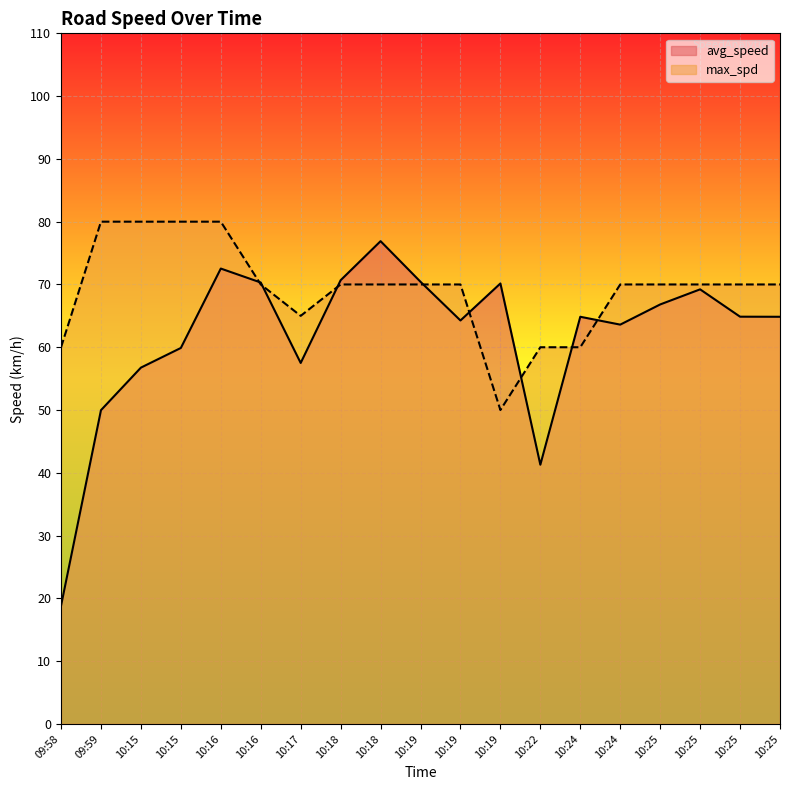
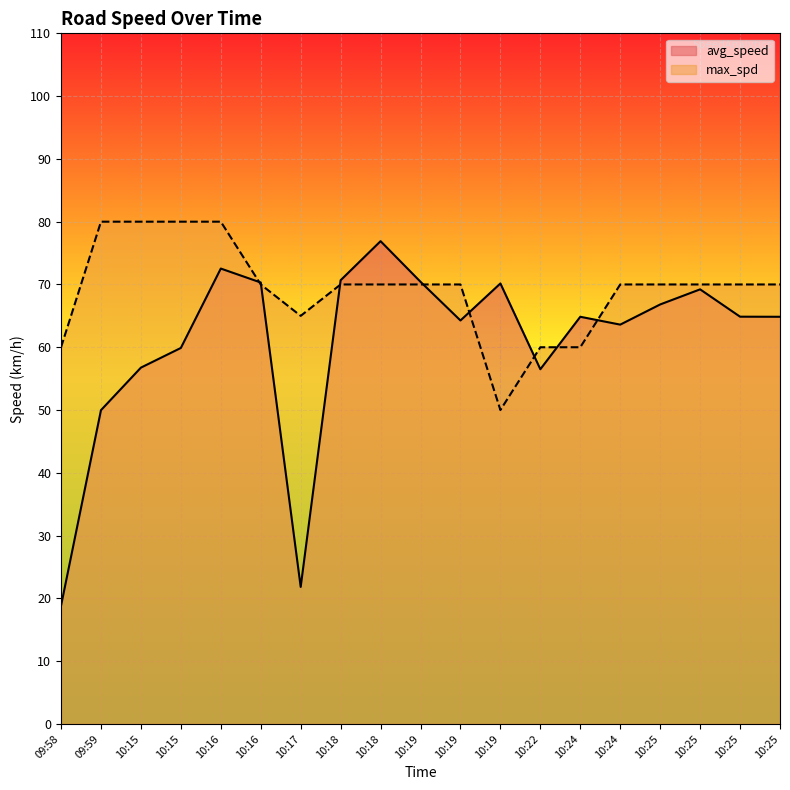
  {
    "avg_speed": {
      "09:58": 19,
      "09:59": 50,
-     "10:17": 57,
-     "10:22": 41
+     "10:17": 22,
+     "10:22": 56
    },
    "max_spd": {
      "09:58": 60,
      "09:59": 80,
      "10:17": 65,
      "10:22": 60
    }
  }
